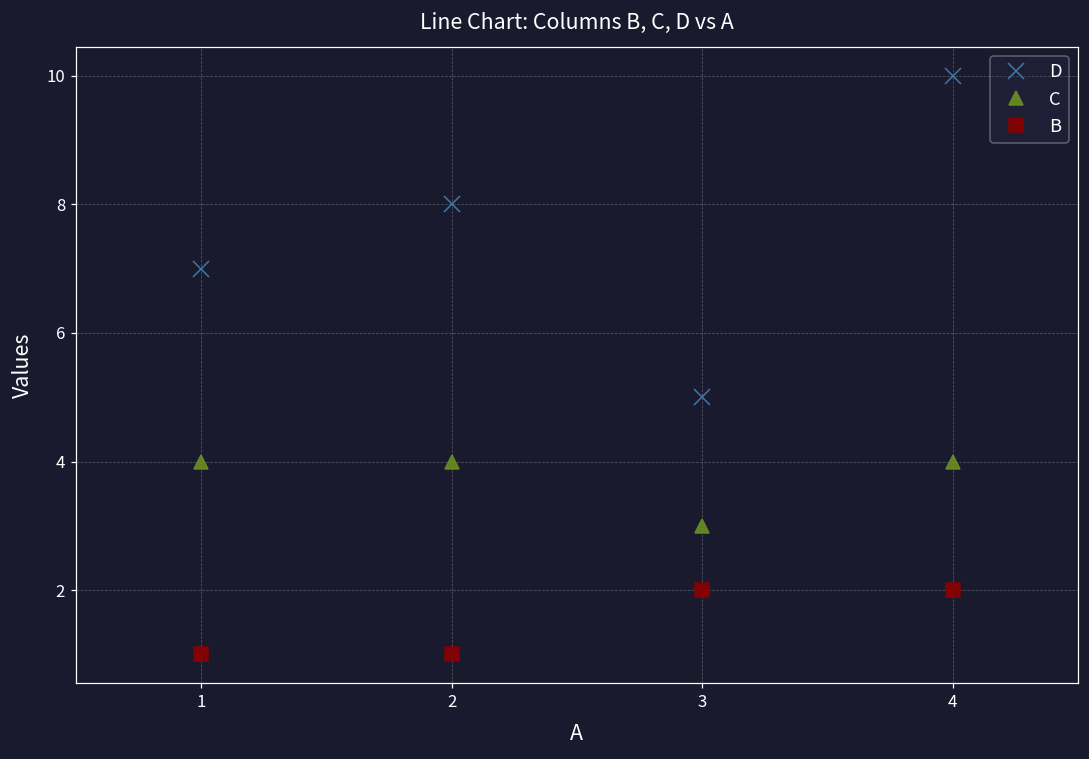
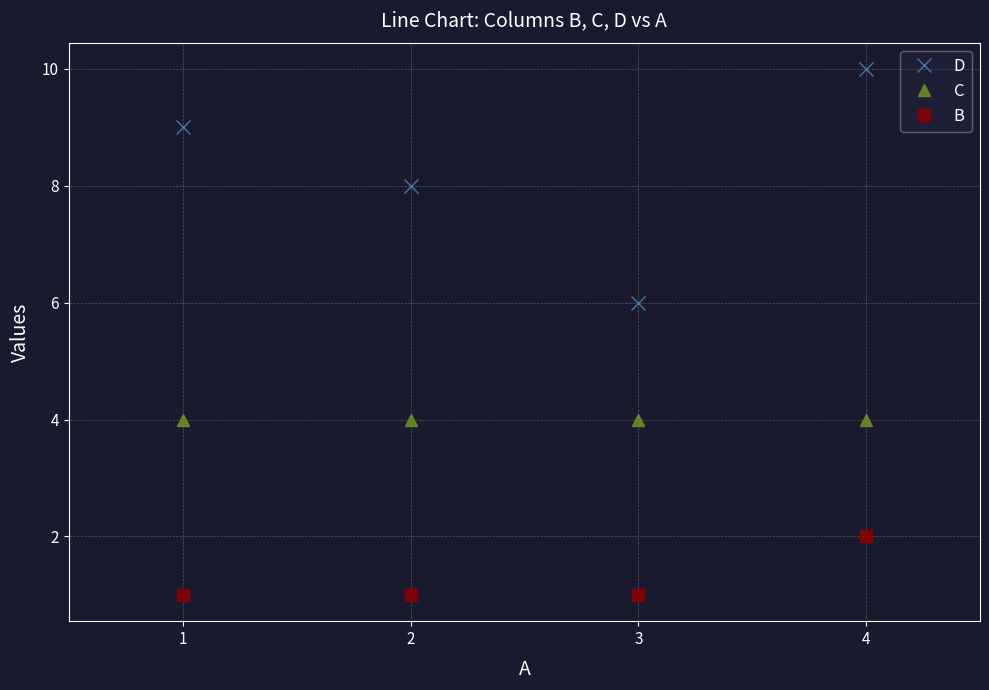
  {
    "D": {
-     "1": 7,
+     "1": 9,
      "2": 8,
-     "3": 5,
+     "3": 6,
      "4": 10
    },
    "C": {
      "1": 4,
      "2": 4,
-     "3": 3,
+     "3": 4,
      "4": 4
    },
    "B": {
      "1": 1,
      "2": 1,
-     "3": 2,
+     "3": 1,
      "4": 2
    }
  }
